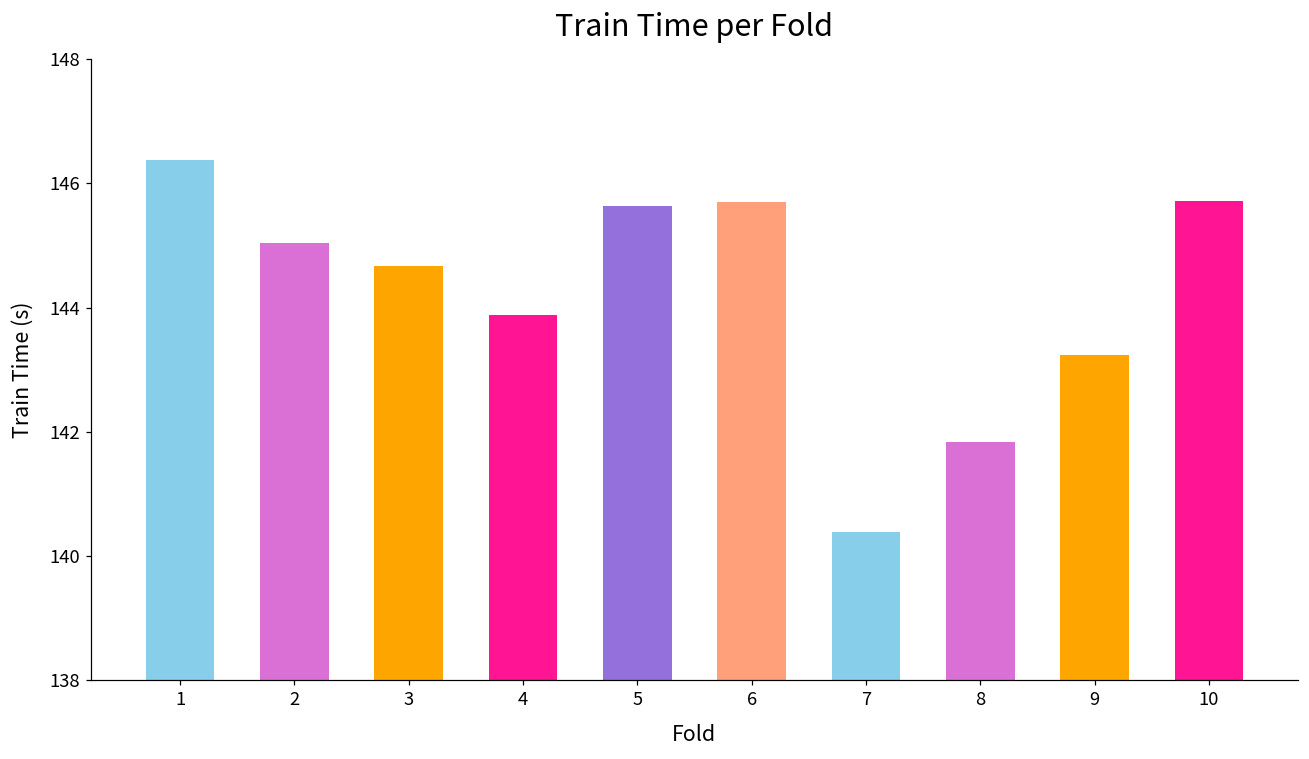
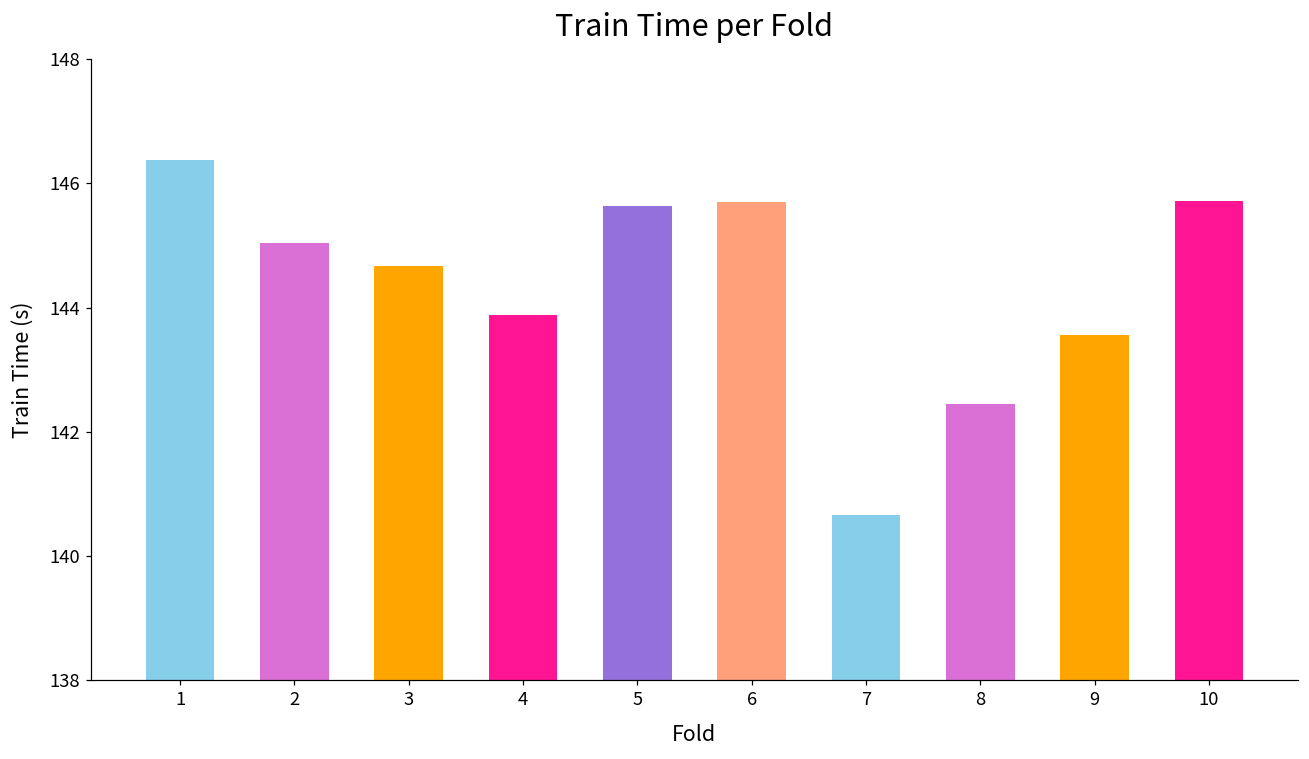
  {
    "1": 146.4,
    "2": 145.0,
    "3": 144.7,
    "4": 143.9,
    "5": 145.6,
    "6": 145.7,
-   "7": 140.4,
-   "8": 141.8,
-   "9": 143.2,
+   "7": 140.7,
+   "8": 142.4,
+   "9": 143.6,
    "10": 145.7
  }
